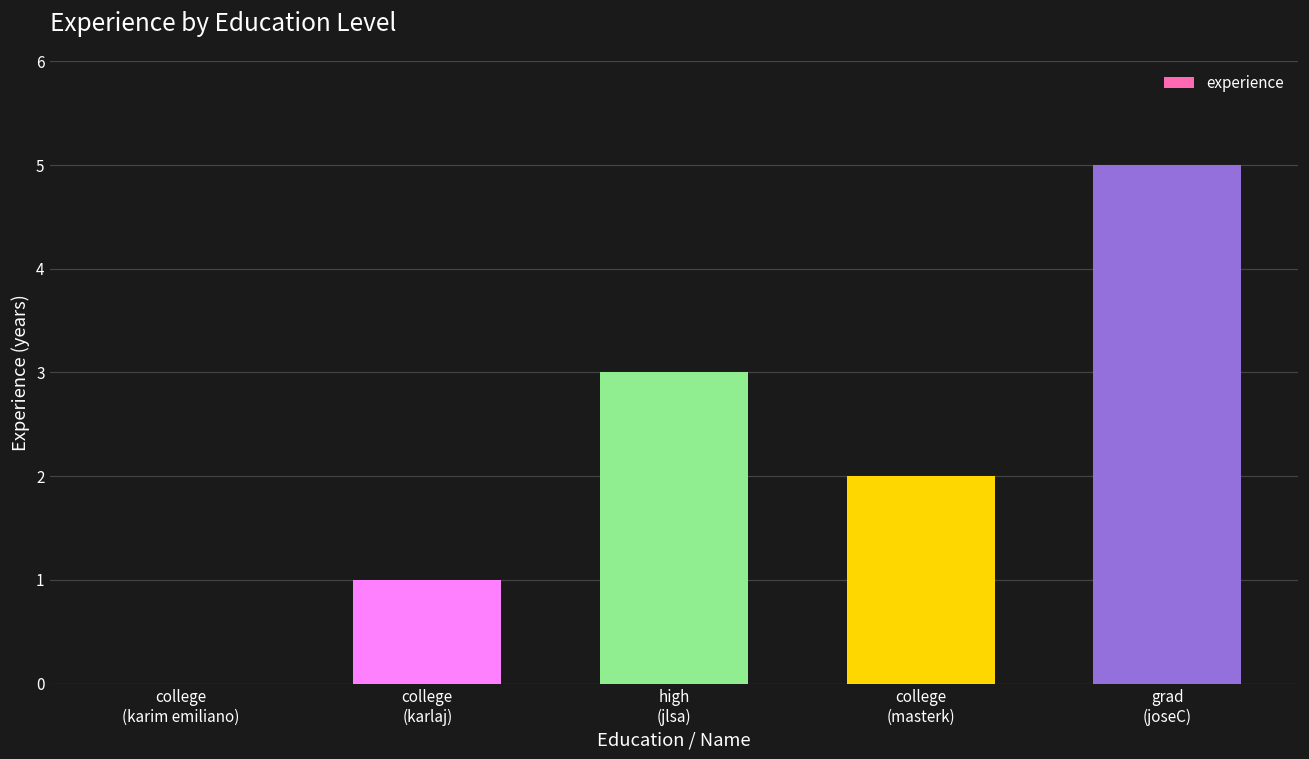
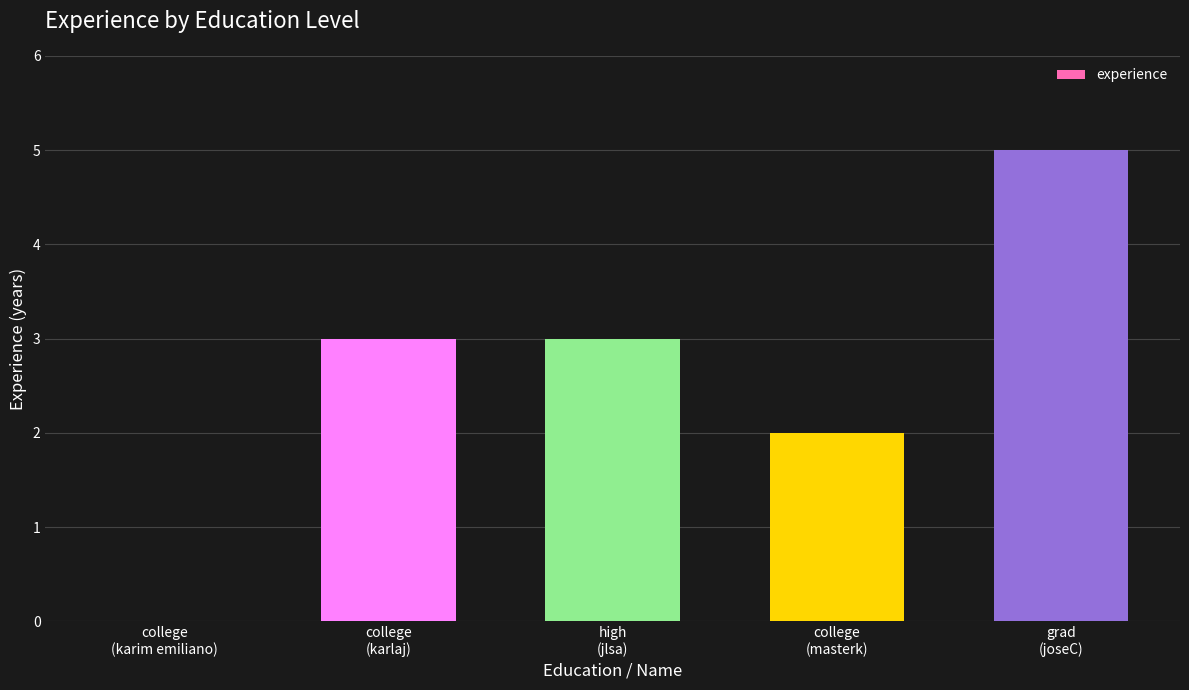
  {
    "college (karim emiliano)": 0,
-   "college (karlaj)": 1,
+   "college (karlaj)": 3,
    "high (jlsa)": 3,
    "college (masterk)": 2,
    "grad (joseC)": 5
  }
